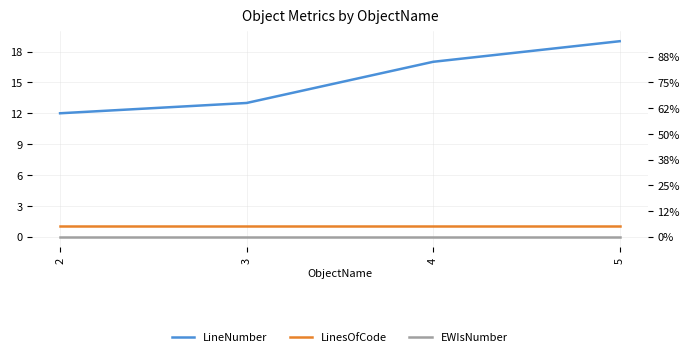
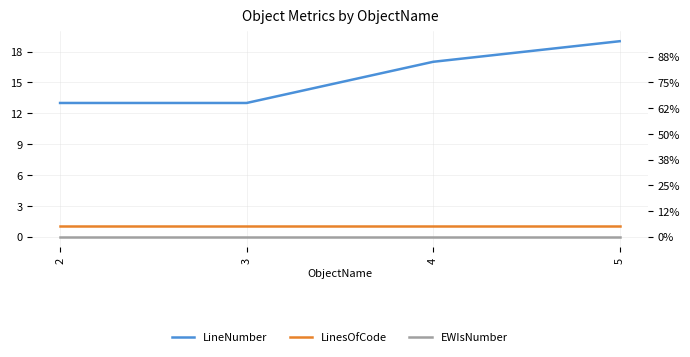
  {
    "LineNumber": {
-     "2": 12,
+     "2": 13,
      "3": 13,
      "4": 17,
      "5": 19
    },
    "LinesOfCode": {
      "2": 1,
      "3": 1,
      "4": 1,
      "5": 1
    },
    "EWIsNumber": {
      "2": 0,
      "3": 0,
      "4": 0,
      "5": 0
    }
  }
